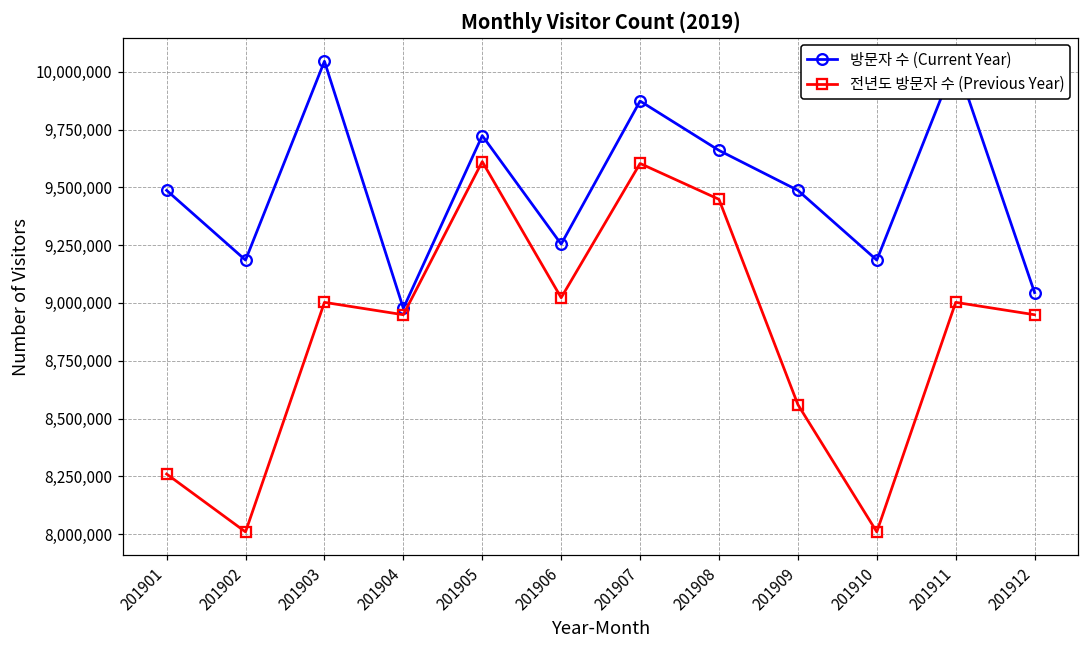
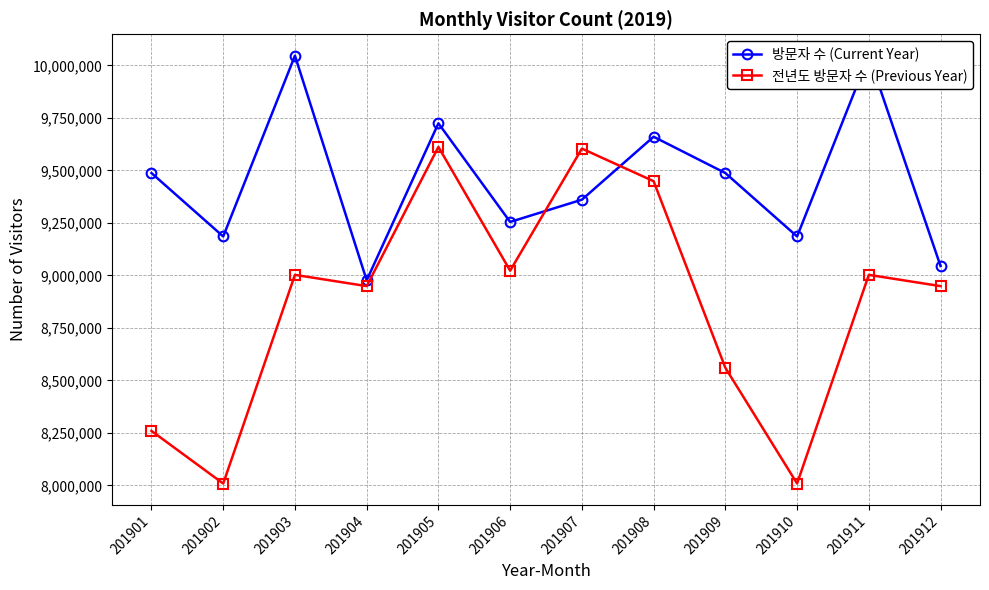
  {
    "방문자 수 (Current Year)": {
      "201901": "9,490,000",
      "201902": "9,190,000",
      "201903": "10,050,000",
      "201904": "8,980,000",
      "201905": "9,720,000",
      "201906": "9,250,000",
-     "201907": "9,870,000",
+     "201907": "9,360,000",
      "201908": "9,660,000",
      "201909": "9,490,000",
      "201910": "9,190,000",
      "201912": "9,040,000"
    },
    "전년도 방문자 수 (Previous Year)": {
      "201901": "8,260,000",
      "201902": "8,010,000",
      "201903": "9,000,000",
      "201904": "8,950,000",
      "201905": "9,610,000",
      "201906": "9,020,000",
      "201907": "9,600,000",
      "201908": "9,450,000",
      "201909": "8,560,000",
      "201910": "8,010,000",
      "201911": "9,000,000",
      "201912": "8,950,000"
    }
  }
